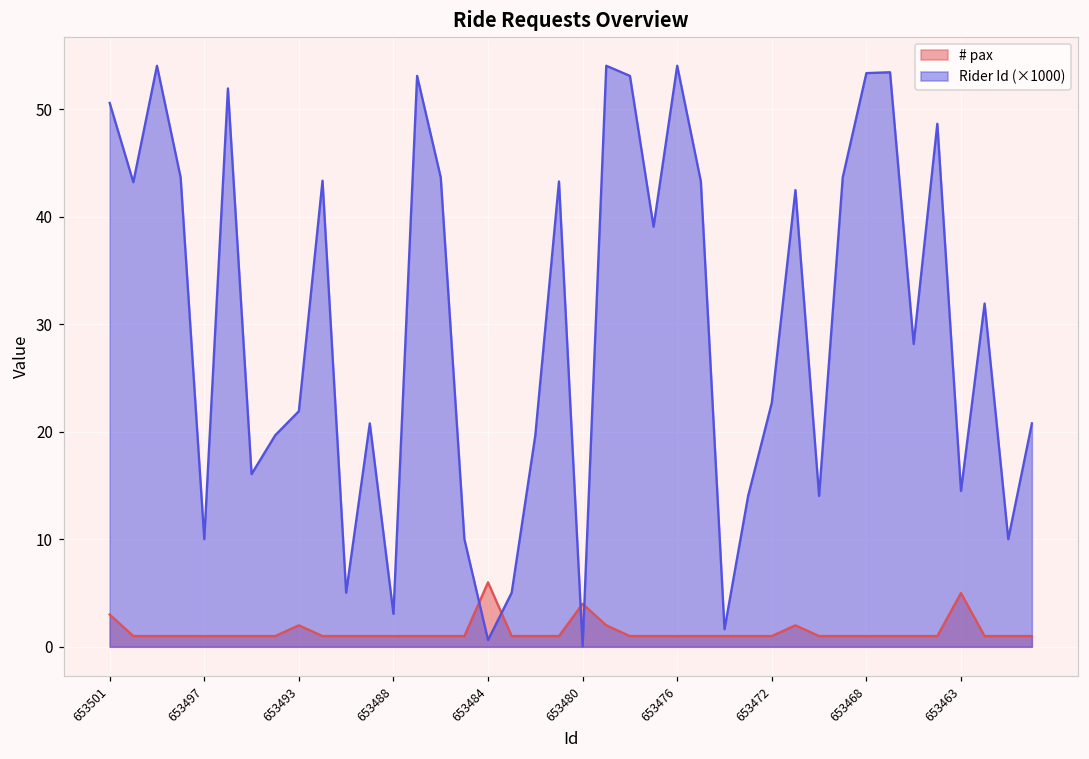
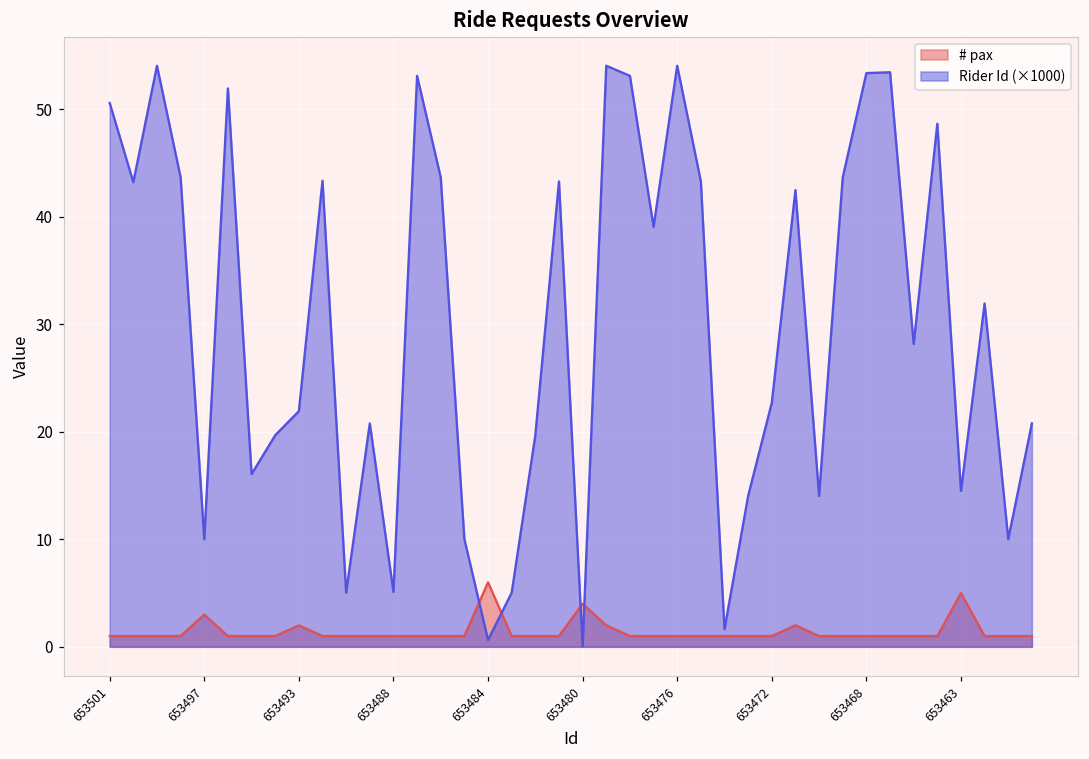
  {
    "# pax": {
-     "653501": 3,
-     "653497": 1,
+     "653501": 1,
+     "653497": 3,
      "653493": 2,
      "653488": 1,
      "653484": 6,
      "653480": 4,
      "653476": 1,
      "653472": 1,
      "653468": 1,
      "653463": 5
    },
    "Rider Id (×1000)": {
      "653501": 51,
      "653497": 10,
      "653493": 22,
-     "653488": 3,
+     "653488": 5,
      "653484": 1,
      "653480": 0,
      "653476": 54,
      "653472": 23,
      "653468": 53,
      "653463": 14
    }
  }
